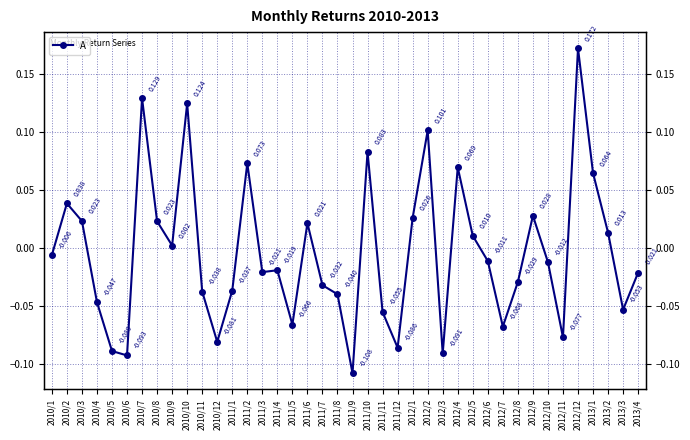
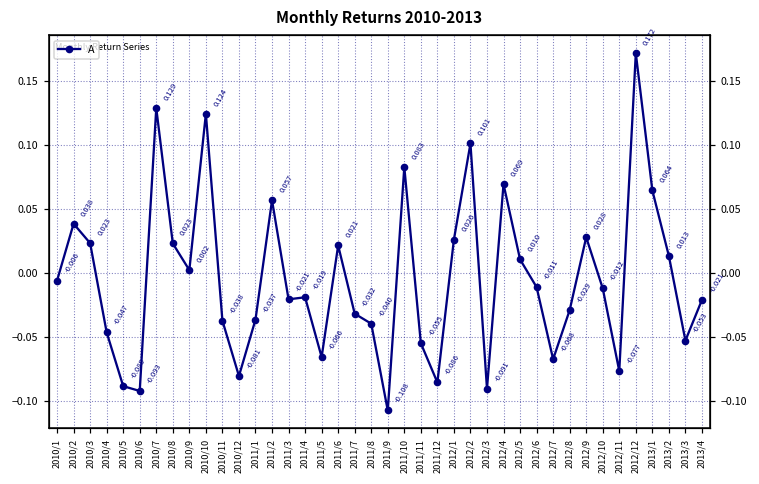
  {
    "2010/1": -0.006,
    "2010/2": 0.038,
    "2010/3": 0.023,
    "2010/4": -0.047,
    "2010/5": -0.089,
    "2010/6": -0.093,
    "2010/7": 0.129,
    "2010/8": 0.023,
    "2010/9": 0.002,
    "2010/10": 0.124,
    "2010/11": -0.038,
    "2010/12": -0.081,
    "2011/1": -0.037,
-   "2011/2": 0.073,
+   "2011/2": 0.057,
    "2011/3": -0.021,
    "2011/4": -0.019,
    "2011/5": -0.066,
    "2011/6": 0.021,
    "2011/7": -0.032,
    "2011/8": -0.040,
    "2011/9": -0.108,
    "2011/10": 0.083,
    "2011/11": -0.055,
    "2011/12": -0.086,
    "2012/1": 0.026,
    "2012/2": 0.101,
    "2012/3": -0.091,
    "2012/4": 0.069,
    "2012/5": 0.010,
    "2012/6": -0.011,
    "2012/7": -0.068,
    "2012/8": -0.029,
    "2012/9": 0.028,
    "2012/10": -0.012,
    "2012/11": -0.077,
    "2012/12": 0.172,
    "2013/1": 0.064,
    "2013/2": 0.013,
    "2013/3": -0.053,
    "2013/4": -0.021
  }
